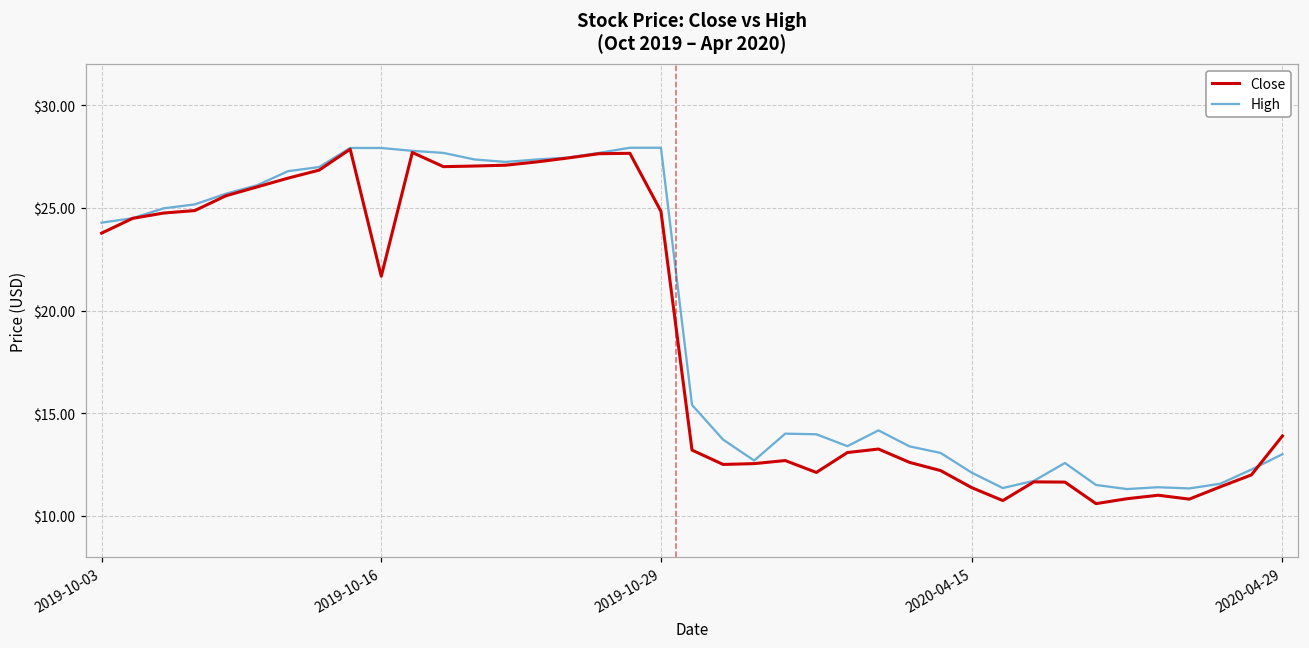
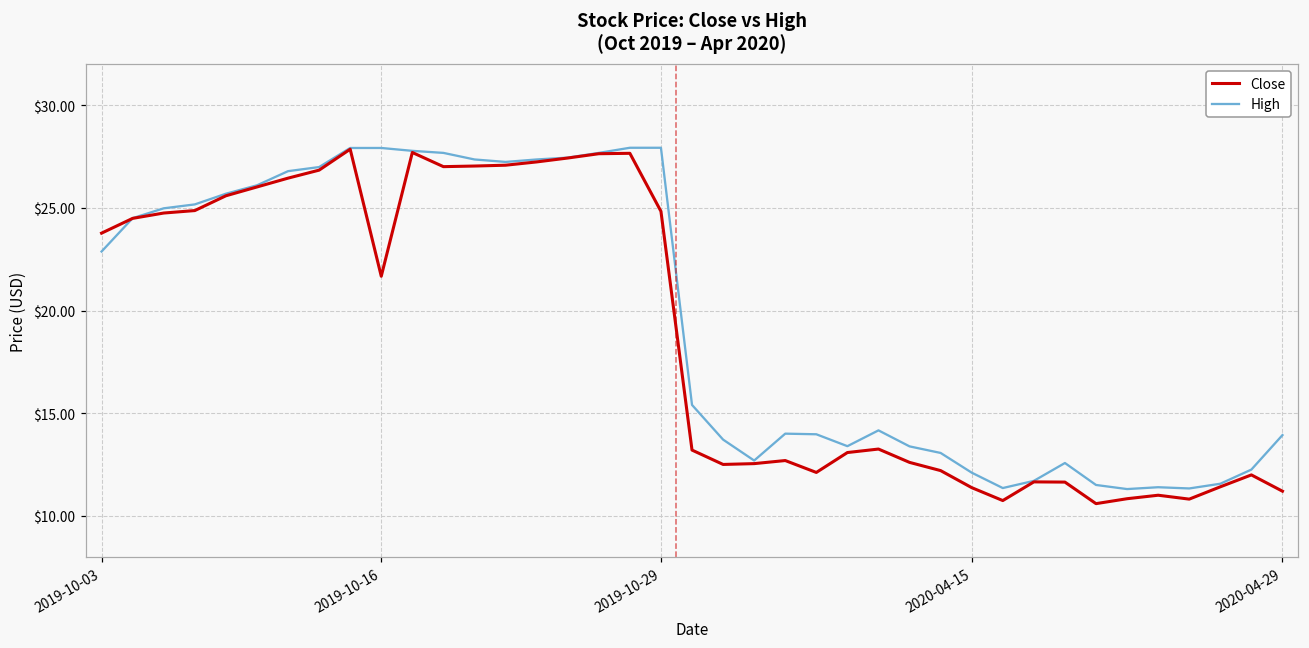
  {
    "Close": {
      "2019-10-03": "$23.8",
      "2019-10-16": "$21.7",
      "2019-10-29": "$24.8",
      "2020-04-15": "$11.4",
-     "2020-04-29": "$13.9"
+     "2020-04-29": "$11.2"
    },
    "High": {
-     "2019-10-03": "$24.3",
+     "2019-10-03": "$22.9",
      "2019-10-16": "$27.9",
      "2019-10-29": "$27.9",
      "2020-04-15": "$12.1",
-     "2020-04-29": "$13.0"
+     "2020-04-29": "$13.9"
    }
  }
